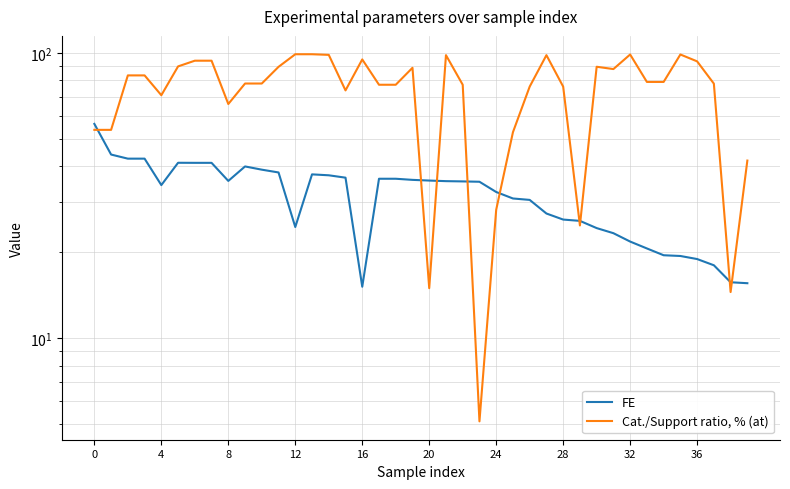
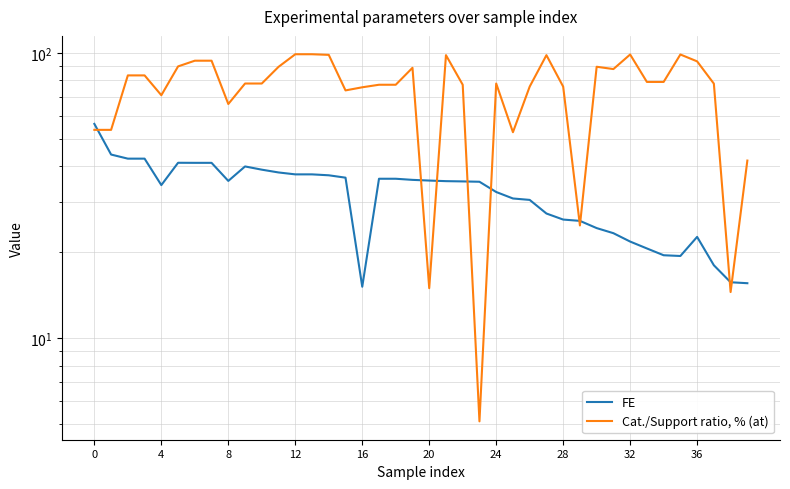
  {
    "FE": {
      "0": 56,
      "4": 34,
      "8": 36,
-     "12": 24,
+     "12": 37,
      "16": 15,
      "20": 36,
      "24": 32,
      "28": 26,
      "32": 22,
-     "36": 19
+     "36": 23
    },
    "Cat./Support ratio, % (at)": {
      "0": 54,
      "4": 71,
      "8": 66,
      "12": 99,
-     "16": 95,
+     "16": 76,
      "20": 15,
-     "24": 28,
+     "24": 78,
      "28": 76,
      "32": 99,
      "36": 93
    }
  }
